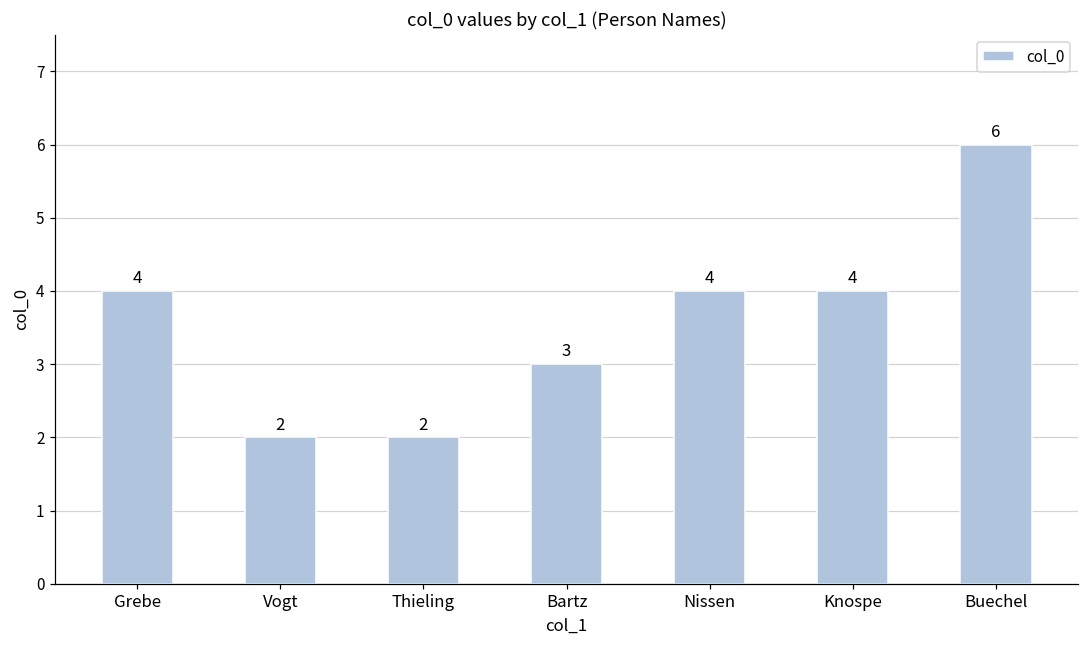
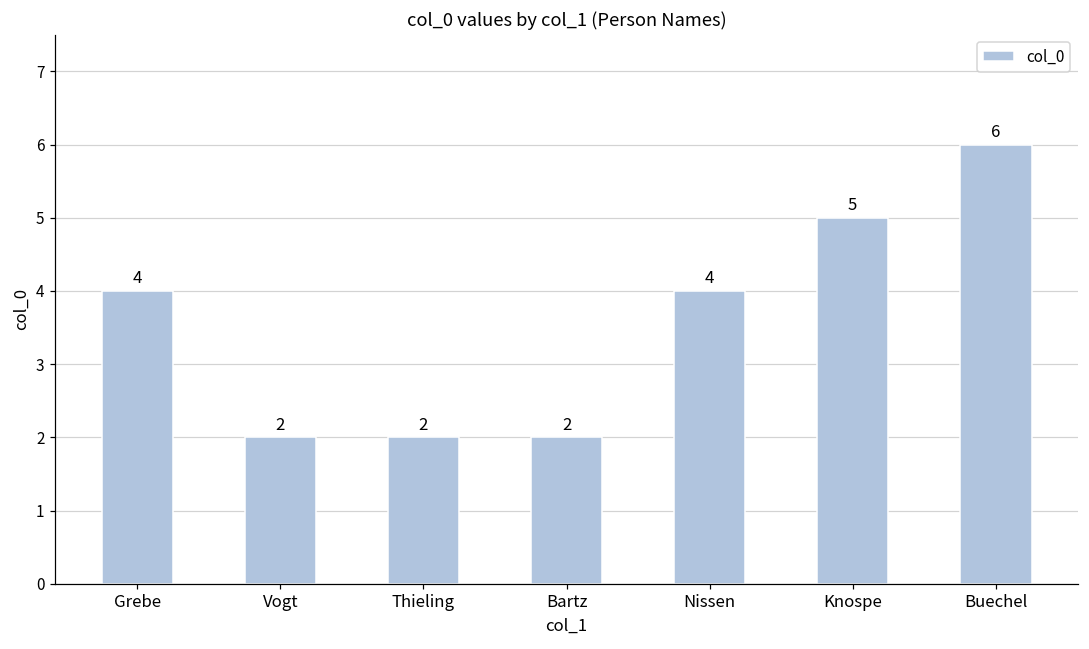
  {
    "Grebe": 4,
    "Vogt": 2,
    "Thieling": 2,
-   "Bartz": 3,
+   "Bartz": 2,
    "Nissen": 4,
-   "Knospe": 4,
+   "Knospe": 5,
    "Buechel": 6
  }
